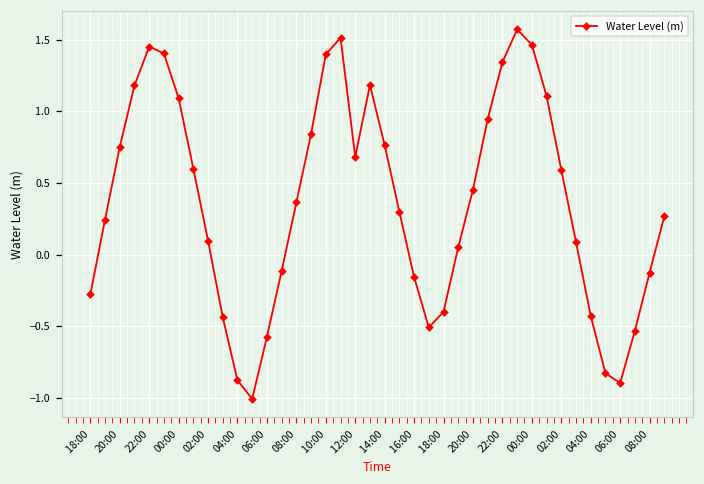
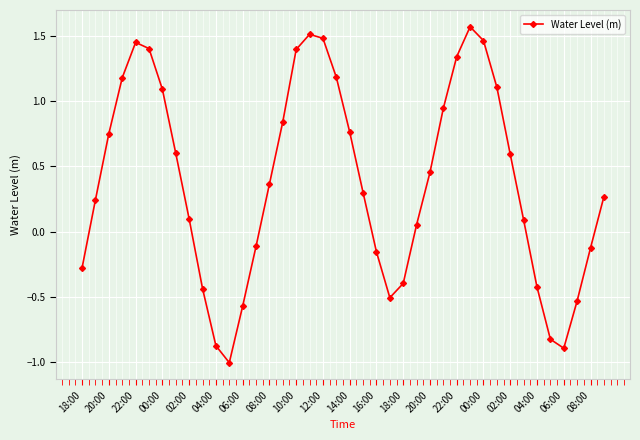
  {
    "10:00": 1.40,
-   "12:00": 0.68,
+   "12:00": 1.48,
    "14:00": 0.76,
    "16:00": -0.16
  }
